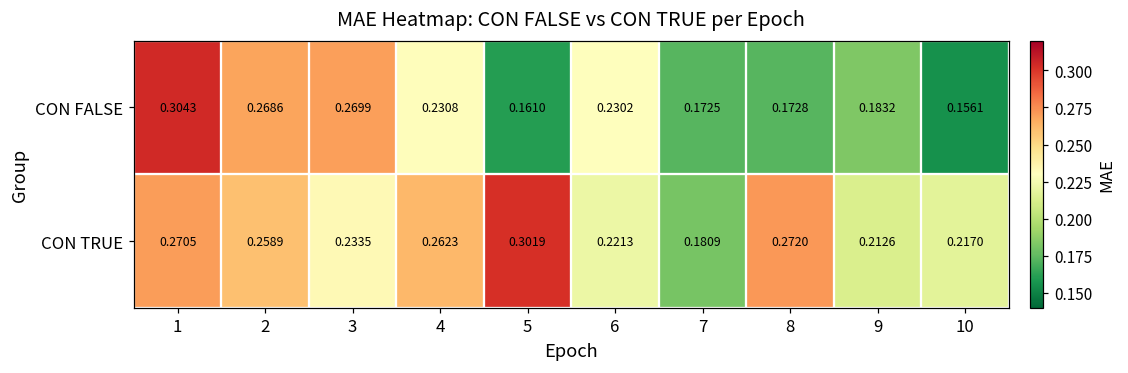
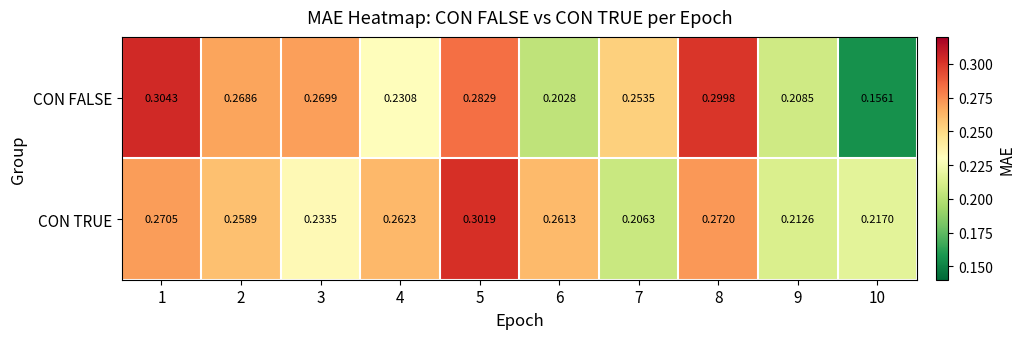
  {
    "CON FALSE": {
      "1": 0.3043,
      "2": 0.2686,
      "3": 0.2699,
      "4": 0.2308,
-     "5": 0.1610,
-     "6": 0.2302,
-     "7": 0.1725,
-     "8": 0.1728,
-     "9": 0.1832,
+     "5": 0.2829,
+     "6": 0.2028,
+     "7": 0.2535,
+     "8": 0.2998,
+     "9": 0.2085,
      "10": 0.1561
    },
    "CON TRUE": {
      "1": 0.2705,
      "2": 0.2589,
      "3": 0.2335,
      "4": 0.2623,
      "5": 0.3019,
-     "6": 0.2213,
-     "7": 0.1809,
+     "6": 0.2613,
+     "7": 0.2063,
      "8": 0.2720,
      "9": 0.2126,
      "10": 0.2170
    }
  }
